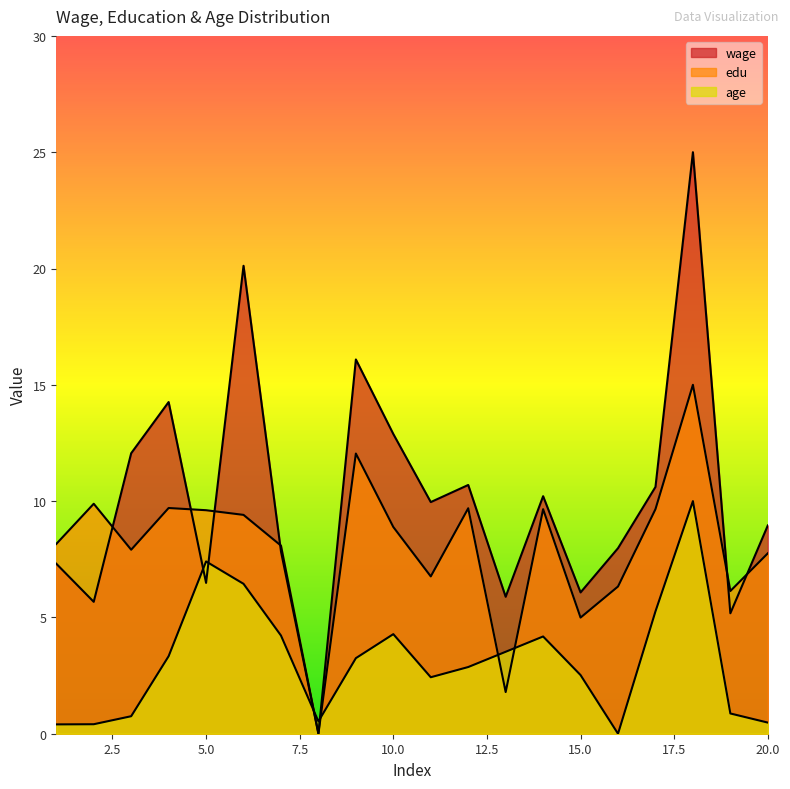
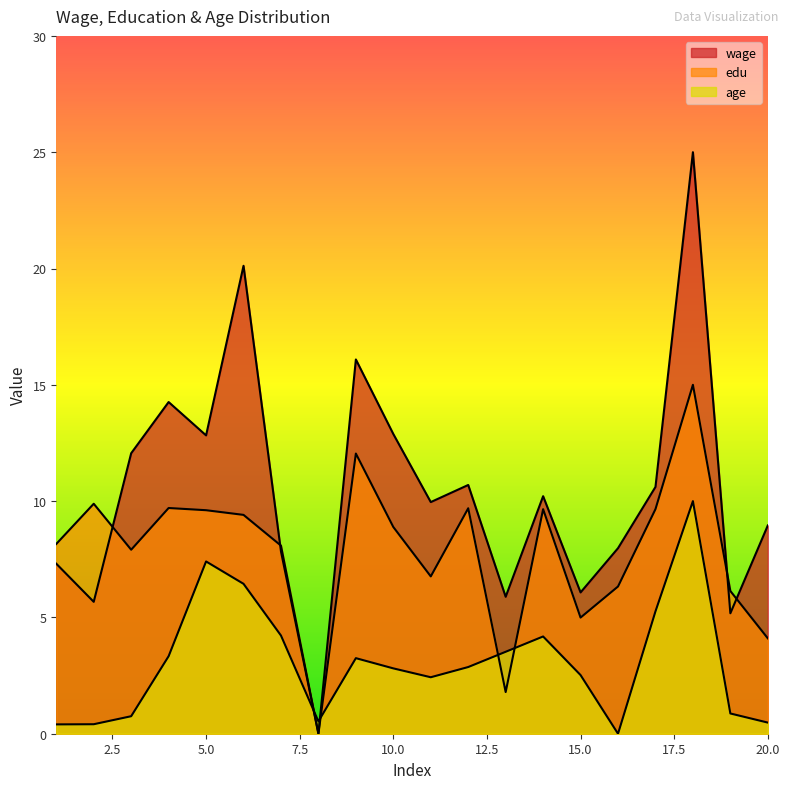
  {
    "wage": {
-     "5.0": 6.5,
+     "5.0": 12.8,
      "10.0": 12.9,
      "15.0": 6.1,
      "20.0": 9.0
    },
    "edu": {
      "5.0": 9.6,
      "10.0": 8.9,
      "15.0": 5.0,
-     "20.0": 7.8
+     "20.0": 4.1
    },
    "age": {
      "5.0": 7.4,
-     "10.0": 4.3,
+     "10.0": 2.8,
      "15.0": 2.5,
      "20.0": 0.5
    }
  }
